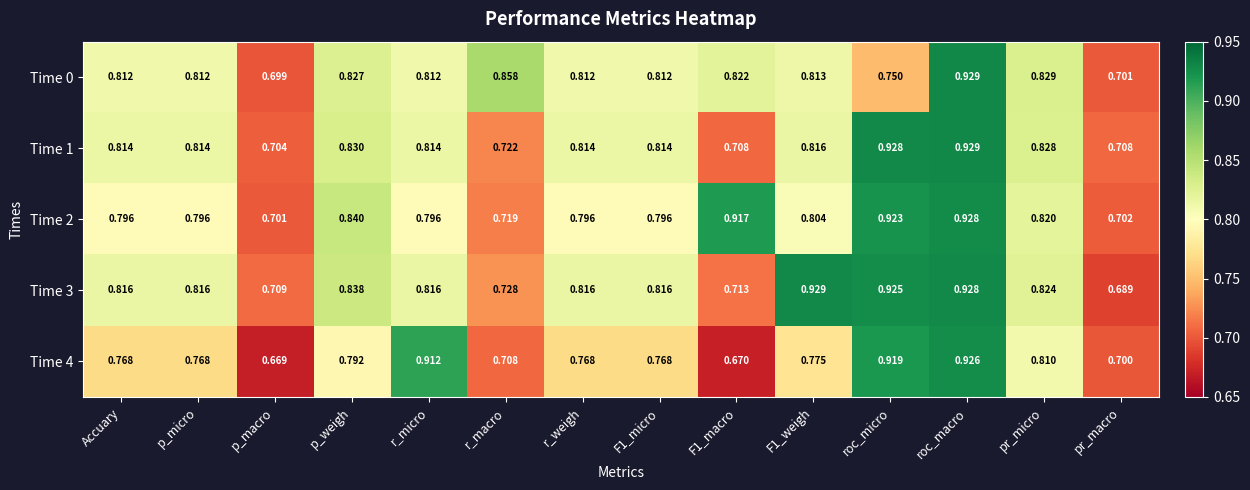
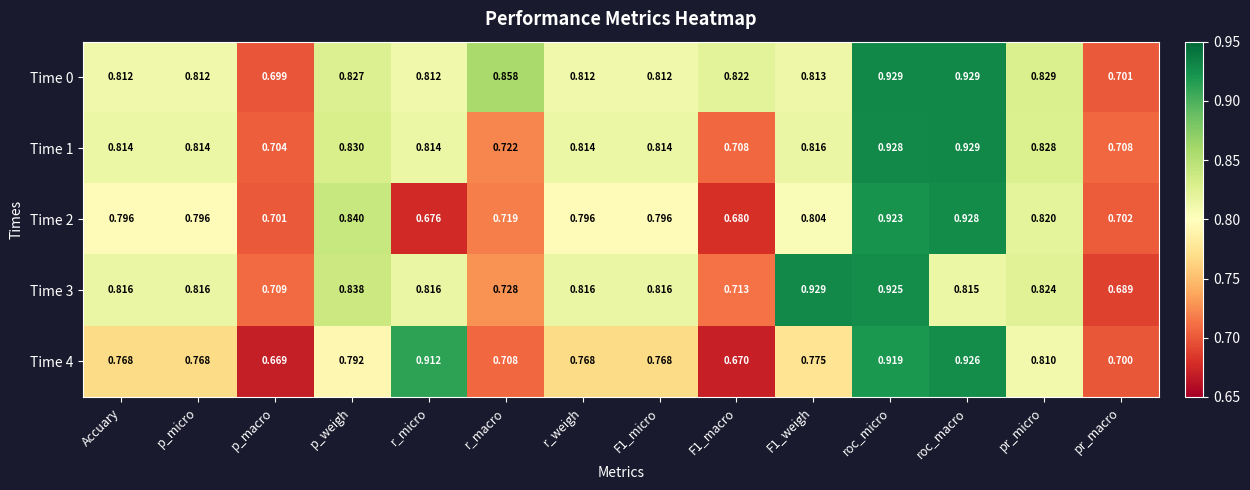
  {
    "Time 0": {
      "Accuary": 0.812,
      "p_micro": 0.812,
      "p_macro": 0.699,
      "p_weigh": 0.827,
      "r_micro": 0.812,
      "r_macro": 0.858,
      "r_weigh": 0.812,
      "F1_micro": 0.812,
      "F1_macro": 0.822,
      "F1_weigh": 0.813,
-     "roc_micro": 0.750,
+     "roc_micro": 0.929,
      "roc_macro": 0.929,
      "pr_micro": 0.829,
      "pr_macro": 0.701
    },
    "Time 1": {
      "Accuary": 0.814,
      "p_micro": 0.814,
      "p_macro": 0.704,
      "p_weigh": 0.830,
      "r_micro": 0.814,
      "r_macro": 0.722,
      "r_weigh": 0.814,
      "F1_micro": 0.814,
      "F1_macro": 0.708,
      "F1_weigh": 0.816,
      "roc_micro": 0.928,
      "roc_macro": 0.929,
      "pr_micro": 0.828,
      "pr_macro": 0.708
    },
    "Time 2": {
      "Accuary": 0.796,
      "p_micro": 0.796,
      "p_macro": 0.701,
      "p_weigh": 0.840,
-     "r_micro": 0.796,
+     "r_micro": 0.676,
      "r_macro": 0.719,
      "r_weigh": 0.796,
      "F1_micro": 0.796,
-     "F1_macro": 0.917,
+     "F1_macro": 0.680,
      "F1_weigh": 0.804,
      "roc_micro": 0.923,
      "roc_macro": 0.928,
      "pr_micro": 0.820,
      "pr_macro": 0.702
    },
    "Time 3": {
      "Accuary": 0.816,
      "p_micro": 0.816,
      "p_macro": 0.709,
      "p_weigh": 0.838,
      "r_micro": 0.816,
      "r_macro": 0.728,
      "r_weigh": 0.816,
      "F1_micro": 0.816,
      "F1_macro": 0.713,
      "F1_weigh": 0.929,
      "roc_micro": 0.925,
-     "roc_macro": 0.928,
+     "roc_macro": 0.815,
      "pr_micro": 0.824,
      "pr_macro": 0.689
    },
    "Time 4": {
      "Accuary": 0.768,
      "p_micro": 0.768,
      "p_macro": 0.669,
      "p_weigh": 0.792,
      "r_micro": 0.912,
      "r_macro": 0.708,
      "r_weigh": 0.768,
      "F1_micro": 0.768,
      "F1_macro": 0.670,
      "F1_weigh": 0.775,
      "roc_micro": 0.919,
      "roc_macro": 0.926,
      "pr_micro": 0.810,
      "pr_macro": 0.700
    }
  }
